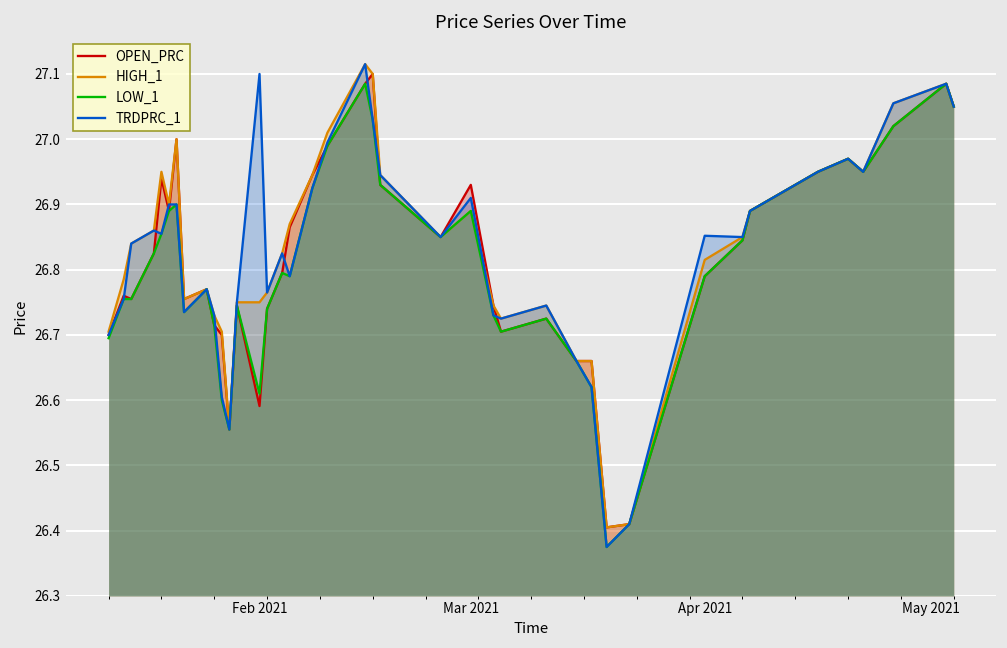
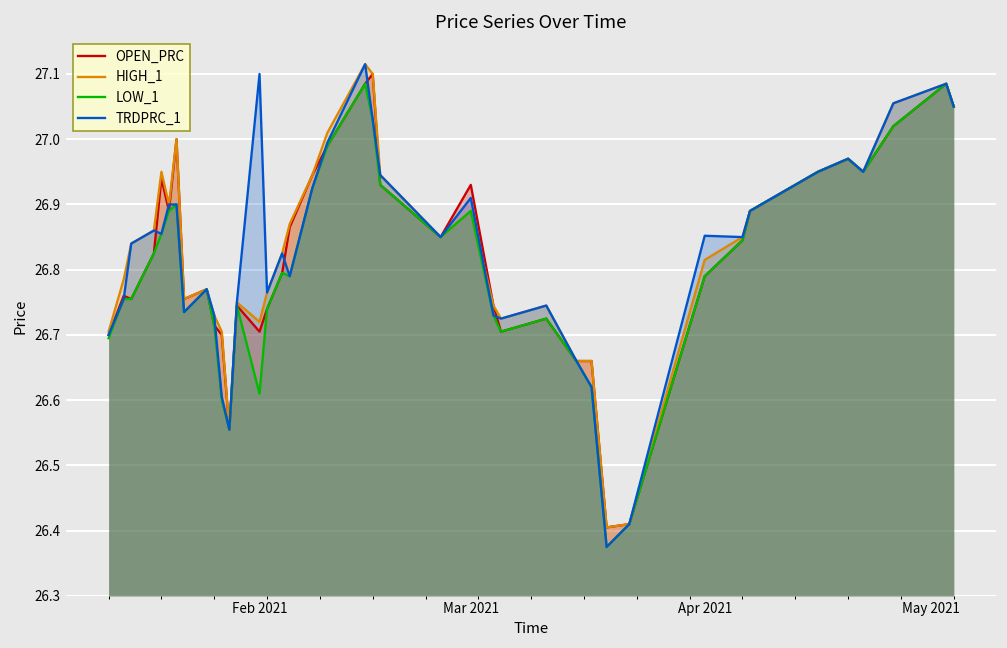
  {
    "OPEN_PRC": {
-     "Feb 2021": 26.59,
+     "Feb 2021": 26.71,
      "Mar 2021": 26.93
    },
    "HIGH_1": {
-     "Feb 2021": 26.75,
+     "Feb 2021": 26.72,
      "Apr 2021": 26.82
    },
    "LOW_1": {
      "Feb 2021": 26.61
    },
    "TRDPRC_1": {
      "Feb 2021": 27.10,
      "Mar 2021": 26.91,
      "Apr 2021": 26.85
    }
  }
